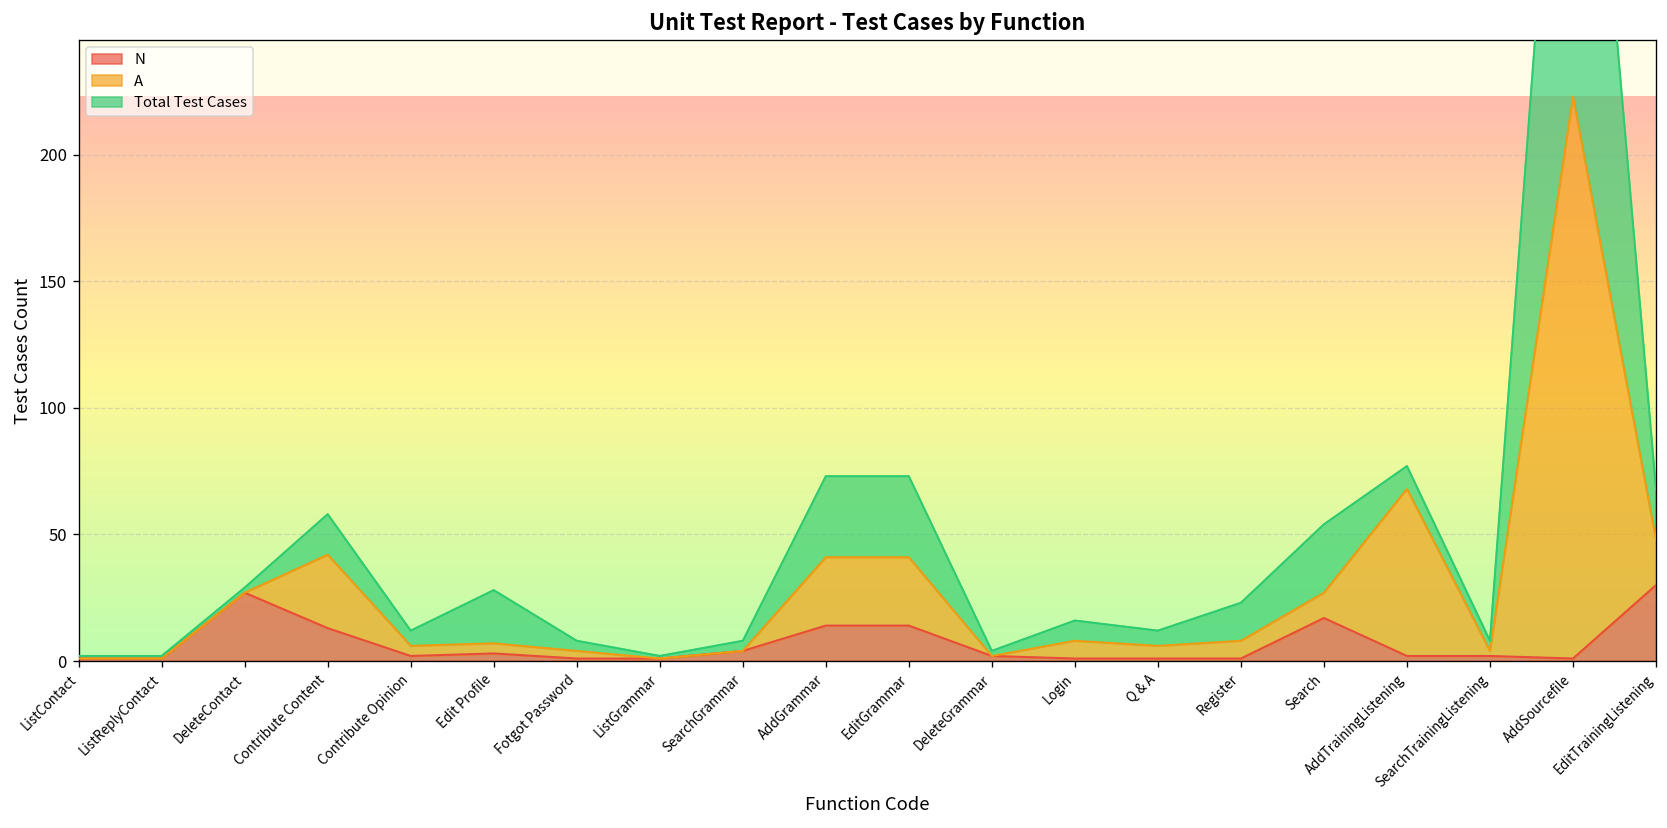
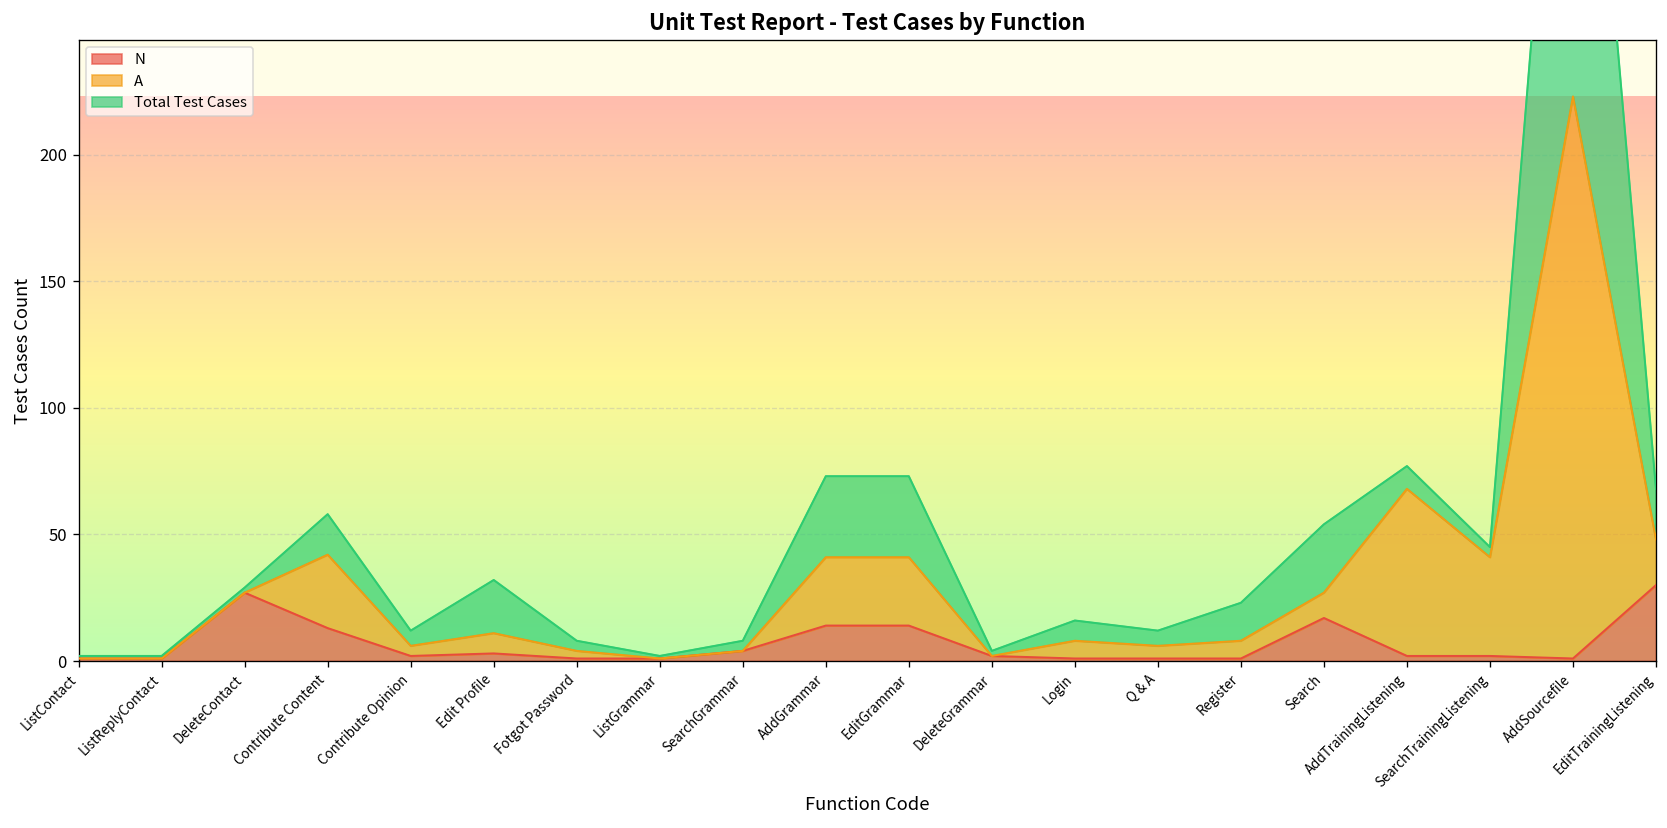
  {
    "N": {
      "Contribute Content": 13,
      "Contribute Opinion": 2,
      "Edit Profile": 3,
      "Fotgot Password": 1,
      "AddGrammar": 14,
      "EditGrammar": 14,
      "Login": 1,
      "Q & A": 1,
      "Register": 1,
      "Search": 17,
      "AddTrainingListening": 2,
      "SearchTrainingListening": 2,
      "AddSourcefile": 1,
      "EditTrainingListening": 30
    },
    "A": {
      "Contribute Content": 29,
      "Contribute Opinion": 4,
-     "Edit Profile": 4,
+     "Edit Profile": 8,
      "Fotgot Password": 3,
      "AddGrammar": 27,
      "EditGrammar": 27,
      "Login": 7,
      "Q & A": 5,
      "Register": 7,
      "Search": 10,
      "AddTrainingListening": 66,
-     "SearchTrainingListening": 2,
+     "SearchTrainingListening": 39,
      "AddSourcefile": 222,
      "EditTrainingListening": 18
    },
    "Total Test Cases": {
      "DeleteContact": 2,
      "Contribute Content": 16,
      "Contribute Opinion": 6,
      "Edit Profile": 21,
      "Fotgot Password": 4,
      "SearchGrammar": 4,
      "AddGrammar": 32,
      "EditGrammar": 32,
      "DeleteGrammar": 2,
      "Login": 8,
      "Q & A": 6,
      "Register": 15,
      "Search": 27,
      "AddTrainingListening": 9,
      "SearchTrainingListening": 4,
      "EditTrainingListening": 20
    }
  }
